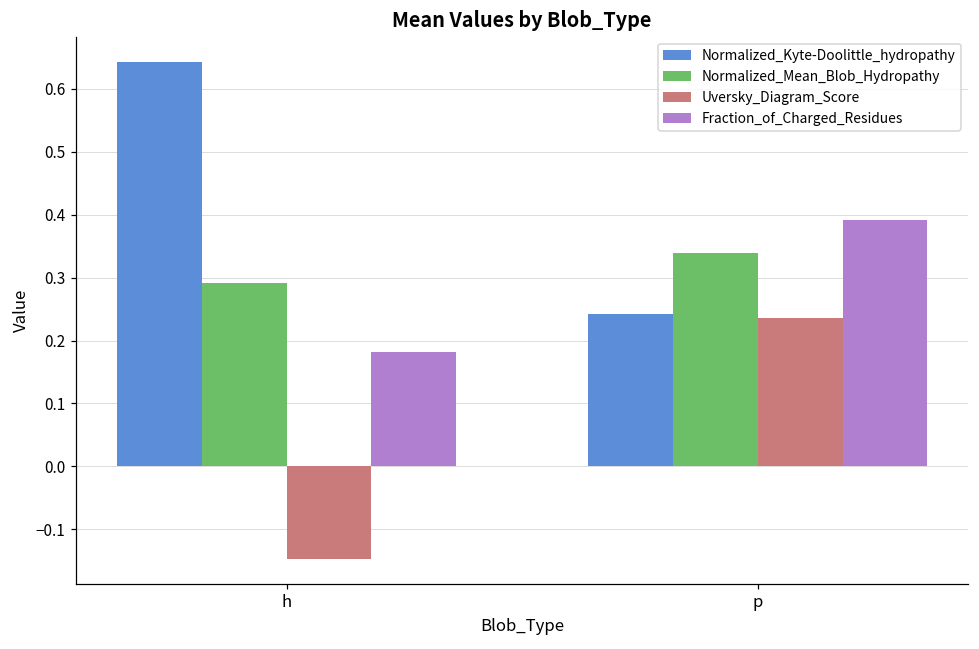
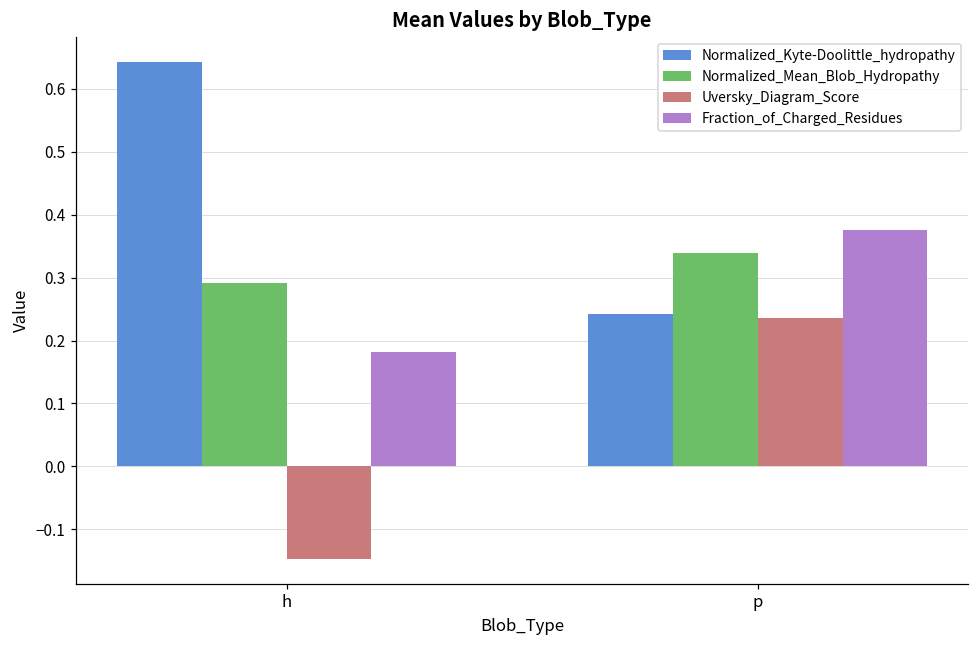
  {
    "Normalized_Kyte-Doolittle_hydropathy": {
      "h": 0.64,
      "p": 0.24
    },
    "Normalized_Mean_Blob_Hydropathy": {
      "h": 0.29,
      "p": 0.34
    },
    "Uversky_Diagram_Score": {
      "h": -0.15,
      "p": 0.24
    },
    "Fraction_of_Charged_Residues": {
      "h": 0.18,
-     "p": 0.39
+     "p": 0.38
    }
  }
